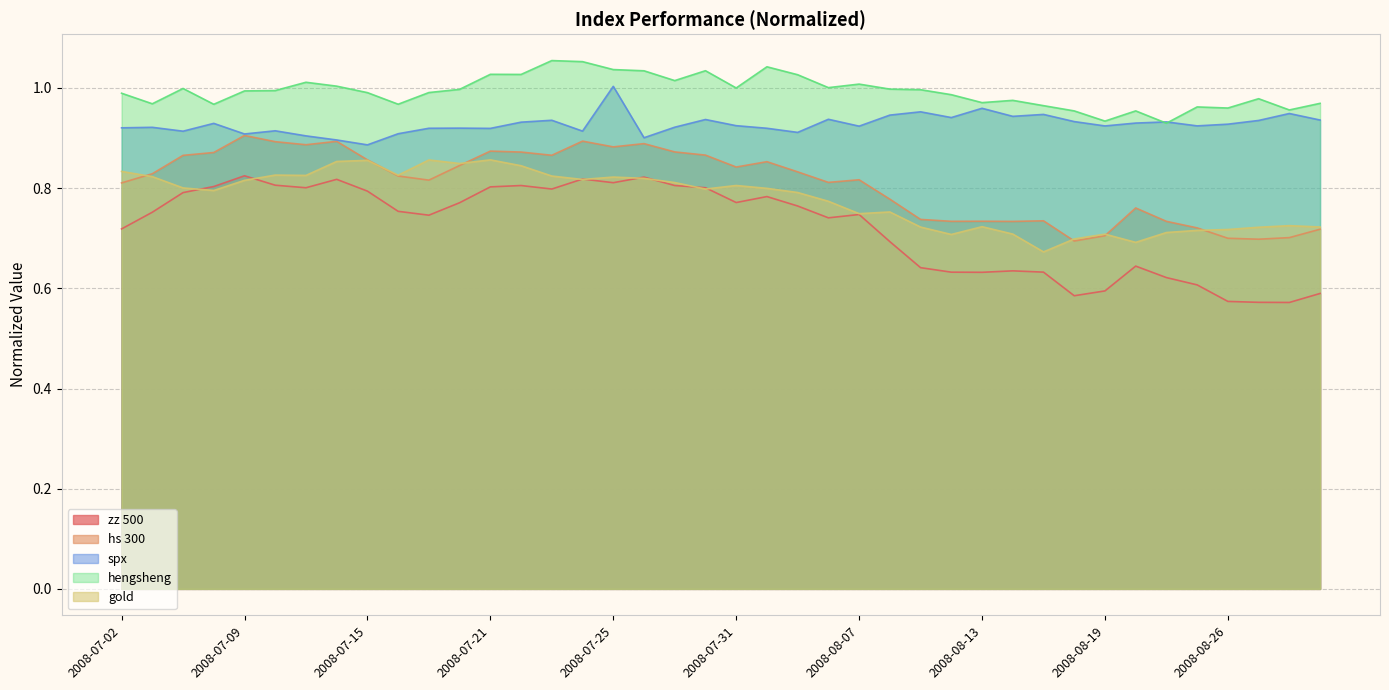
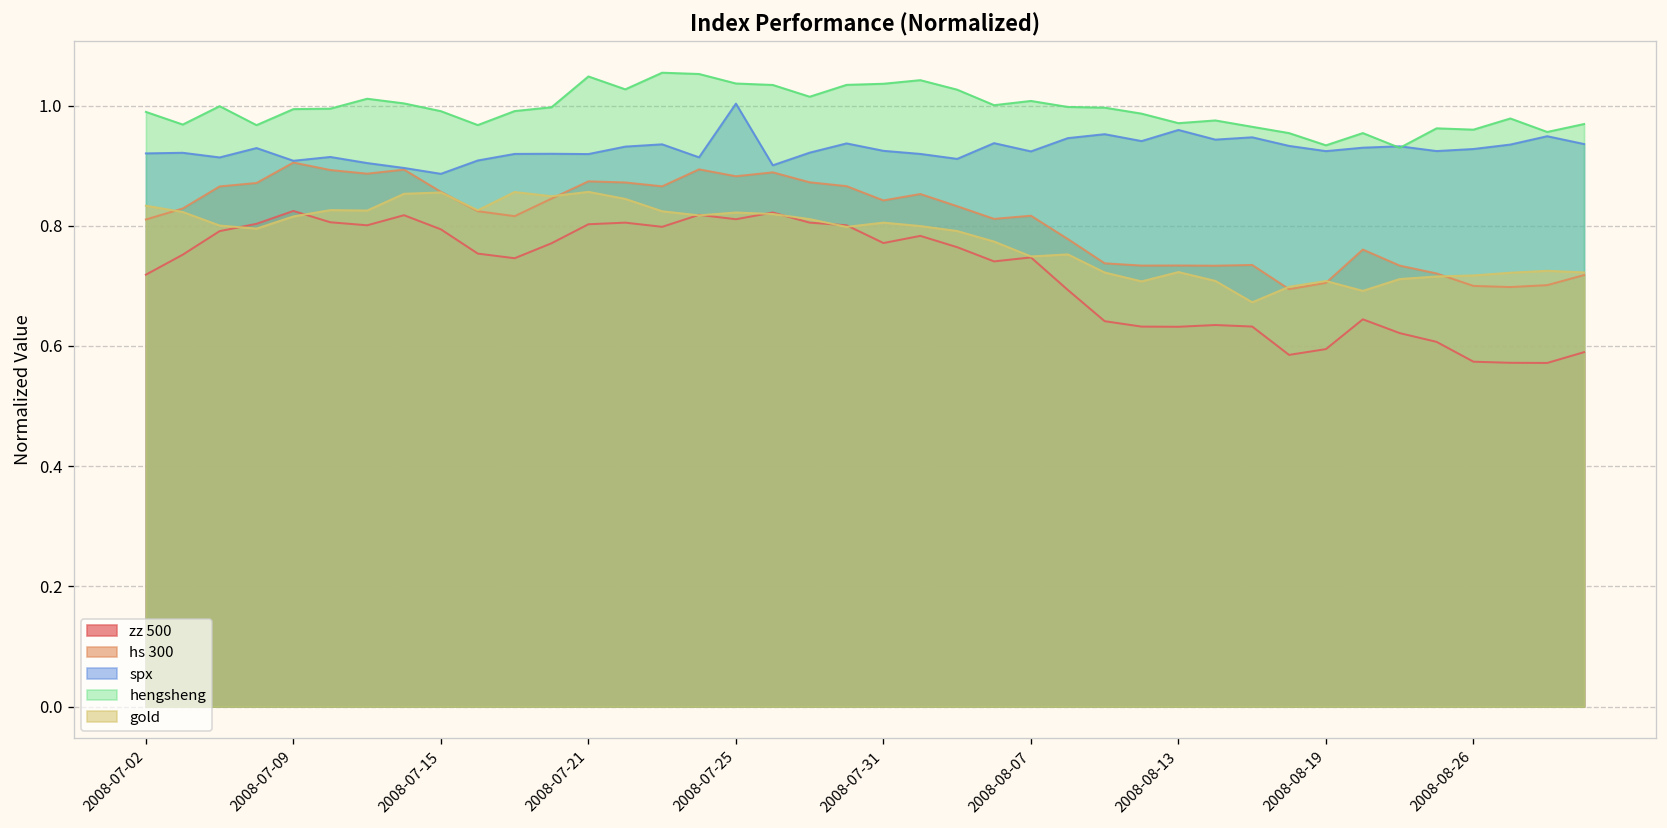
  {
    "spx": {
      "2008-07-02": 0.92,
      "2008-07-15": 0.89,
      "2008-07-21": 0.92,
      "2008-07-25": 1.00,
      "2008-07-31": 0.92,
      "2008-08-07": 0.92,
      "2008-08-13": 0.96,
      "2008-08-19": 0.92,
      "2008-08-26": 0.93
    },
    "hengsheng": {
      "2008-07-02": 0.99,
      "2008-07-09": 0.99,
      "2008-07-15": 0.99,
-     "2008-07-21": 1.03,
+     "2008-07-21": 1.05,
      "2008-07-25": 1.04,
-     "2008-07-31": 1.00,
+     "2008-07-31": 1.04,
      "2008-08-07": 1.01,
      "2008-08-13": 0.97,
      "2008-08-19": 0.93,
      "2008-08-26": 0.96
    }
  }
